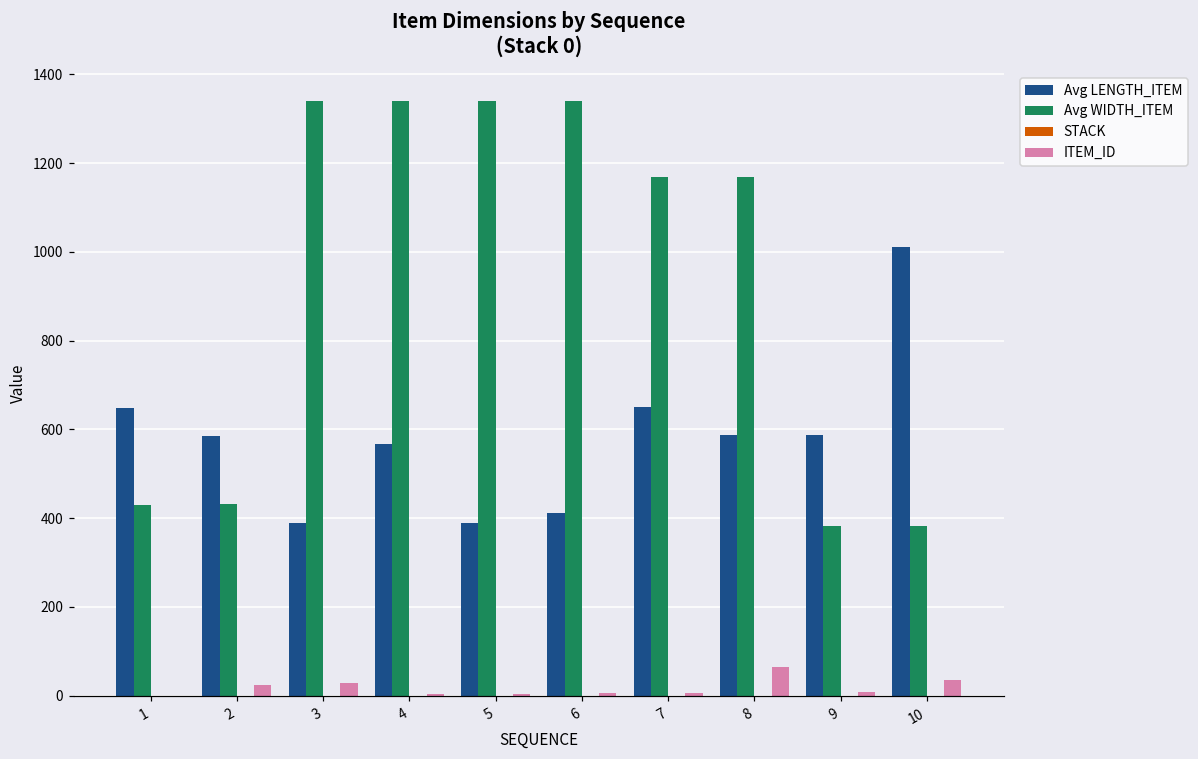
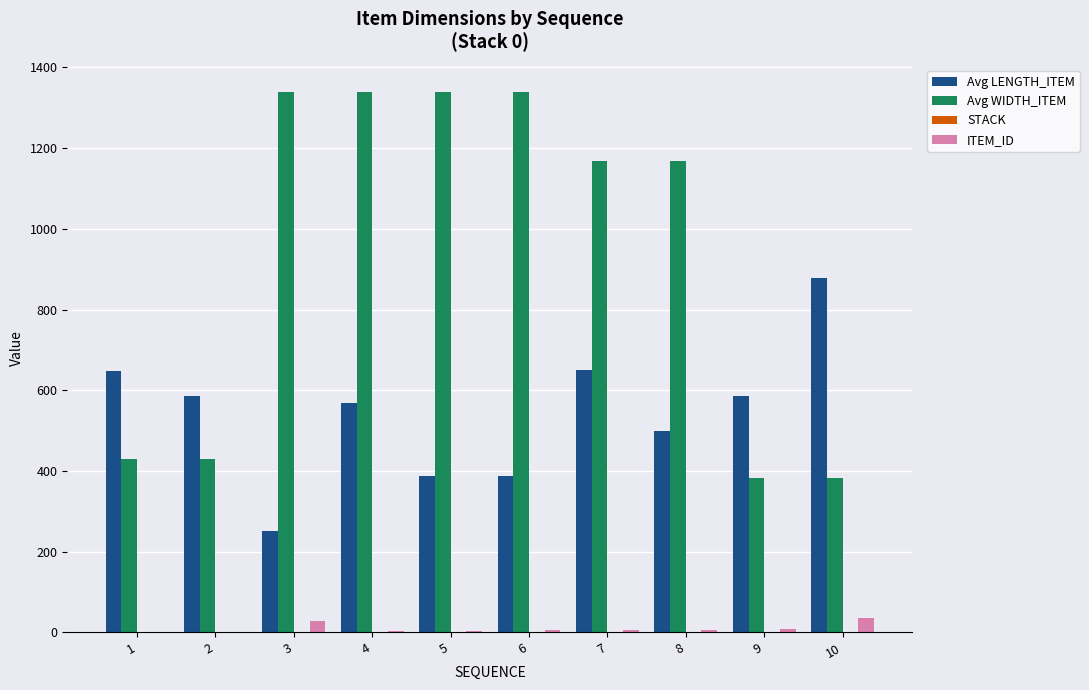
  {
    "Avg LENGTH_ITEM": {
      "1": 650,
      "2": 590,
-     "3": 390,
+     "3": 250,
      "4": 570,
      "5": 390,
-     "6": 410,
+     "6": 390,
      "7": 650,
-     "8": 590,
+     "8": 500,
      "9": 590,
-     "10": 1010
+     "10": 880
    },
    "Avg WIDTH_ITEM": {
      "1": 430,
      "2": 430,
      "3": 1340,
      "4": 1340,
      "5": 1340,
      "6": 1340,
      "7": 1170,
      "8": 1170,
      "9": 380,
      "10": 380
    },
    "STACK": {
      "1": 0,
      "2": 0,
      "3": 0,
      "4": 0,
      "5": 0,
      "6": 0,
      "7": 0,
      "8": 0,
      "9": 0,
      "10": 0
    },
    "ITEM_ID": {
      "1": 0,
-     "2": 20,
+     "2": 0,
      "3": 30,
-     "8": 70,
+     "8": 10,
      "9": 10,
      "10": 40
    }
  }
